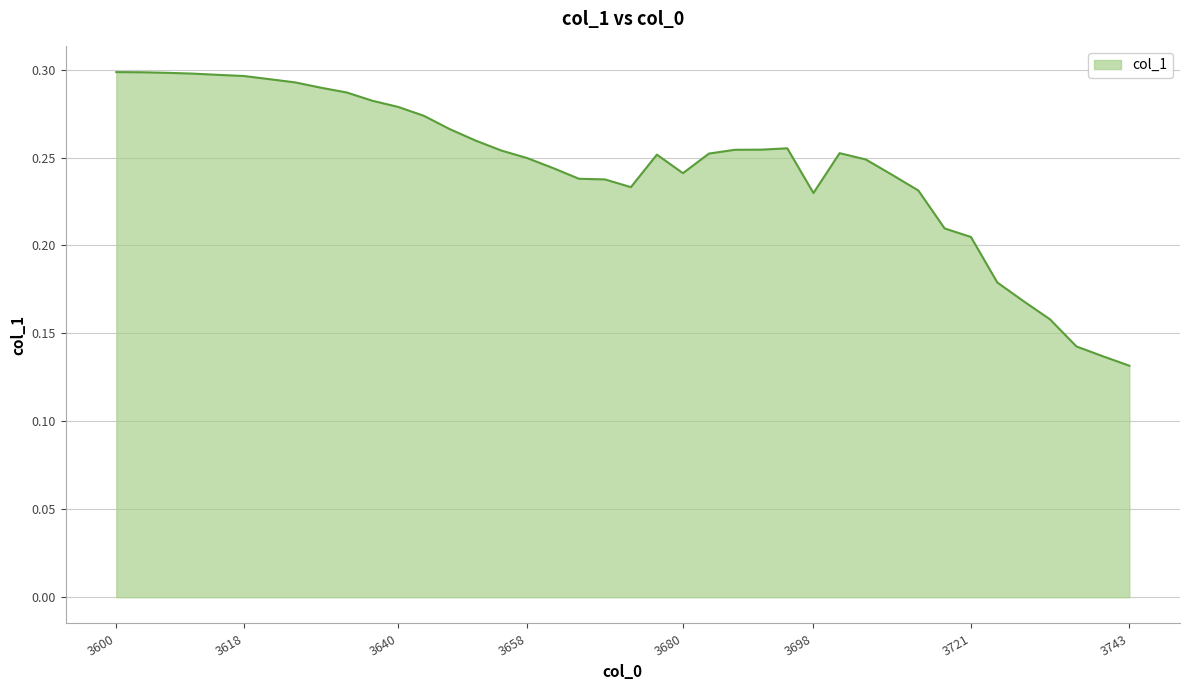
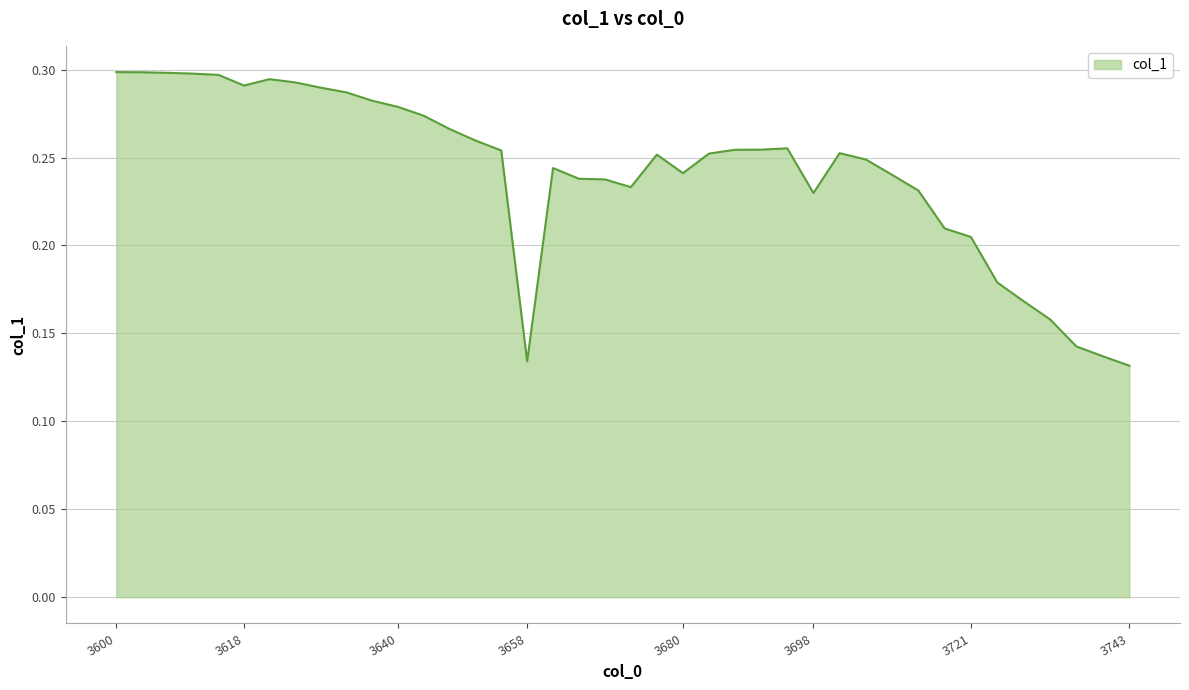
  {
    "3600": 0.299,
-   "3618": 0.296,
+   "3618": 0.291,
    "3640": 0.279,
-   "3658": 0.250,
+   "3658": 0.134,
    "3680": 0.241,
    "3698": 0.230,
    "3721": 0.205,
    "3743": 0.132
  }
